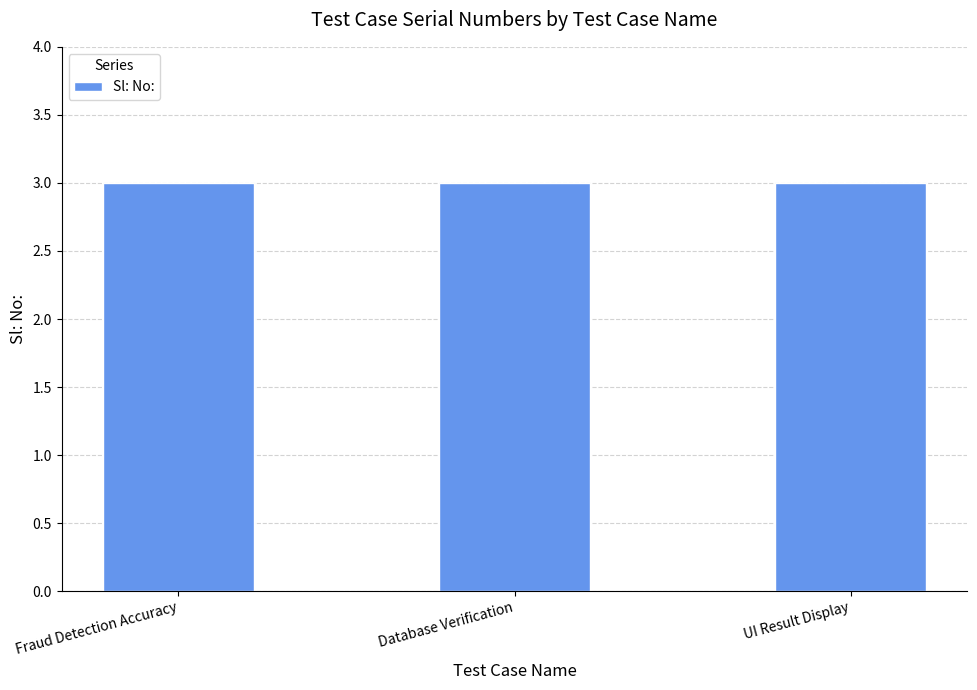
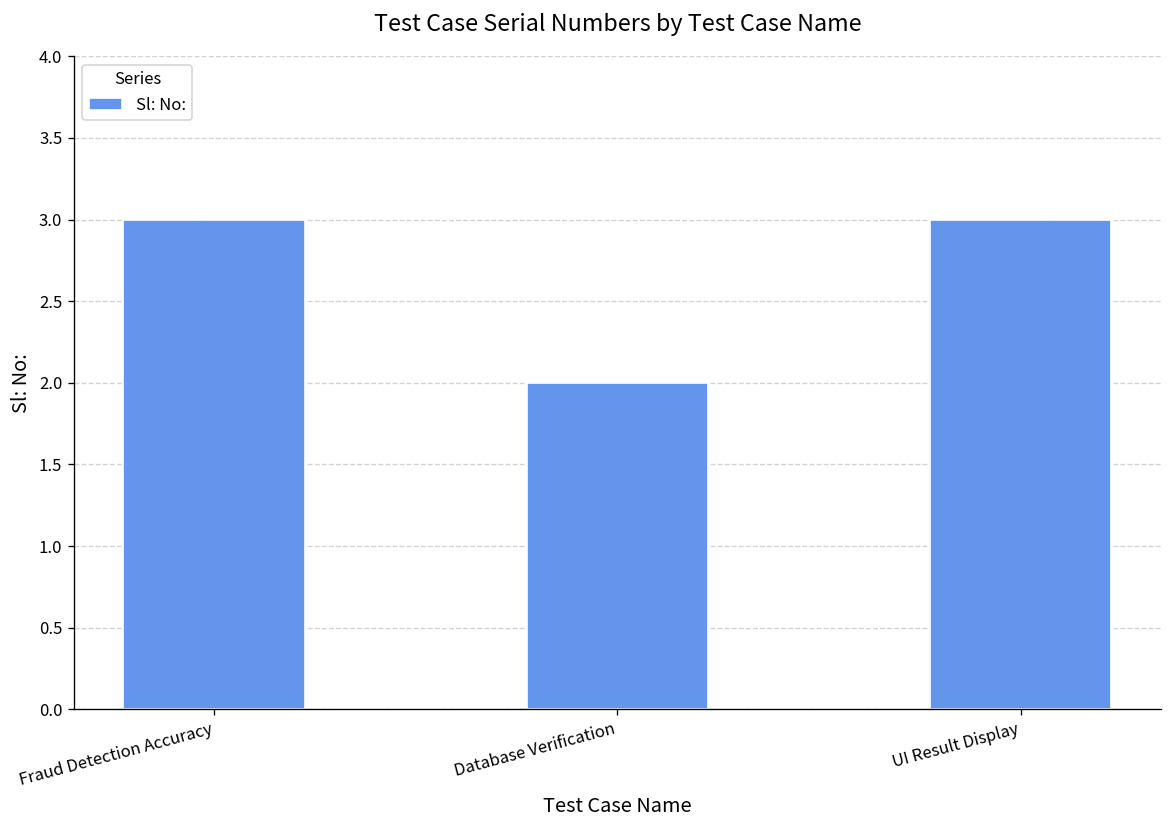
  {
    "Fraud Detection Accuracy": 3,
-   "Database Verification": 3,
+   "Database Verification": 2,
    "UI Result Display": 3
  }
